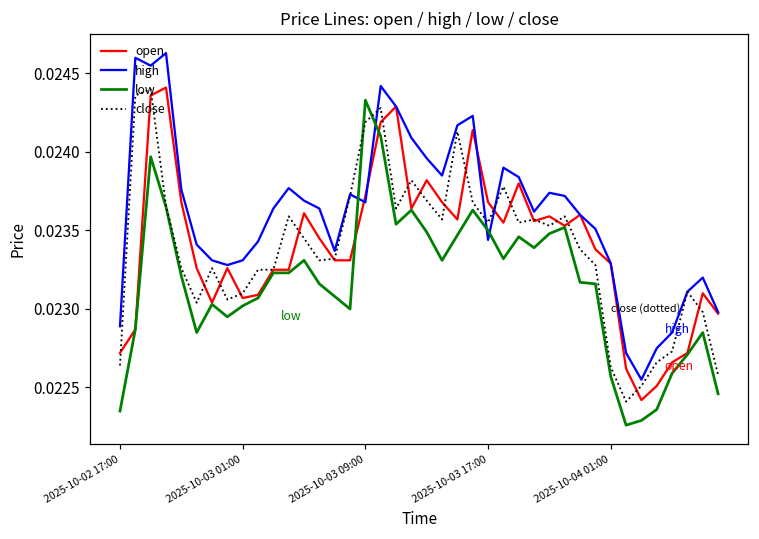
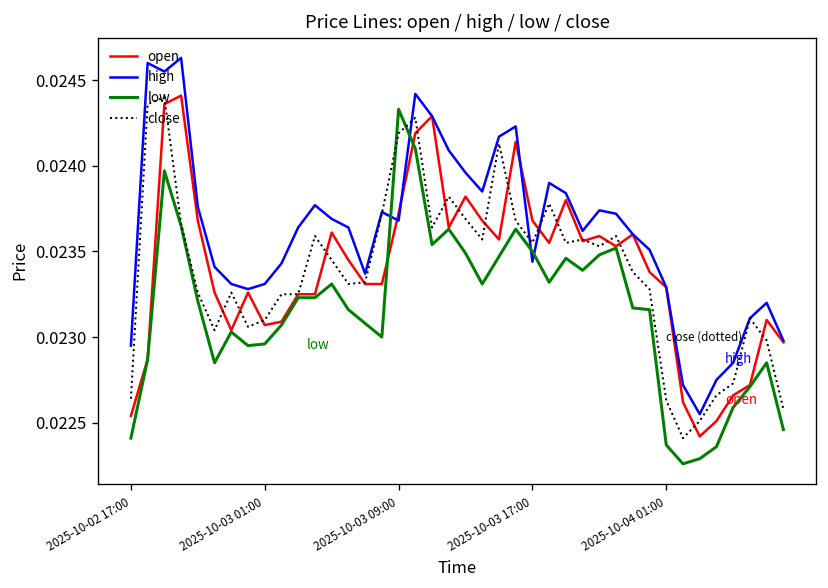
  {
    "open": {
-     "2025-10-02 17:00": 0.02272,
+     "2025-10-02 17:00": 0.02254,
      "2025-10-03 01:00": 0.02307,
      "2025-10-03 09:00": 0.02372,
      "2025-10-03 17:00": 0.02368
    },
    "high": {
-     "2025-10-02 17:00": 0.02289,
+     "2025-10-02 17:00": 0.02295,
      "2025-10-03 01:00": 0.02331,
      "2025-10-03 09:00": 0.02368,
      "2025-10-03 17:00": 0.02344
    },
    "low": {
-     "2025-10-02 17:00": 0.02235,
-     "2025-10-03 01:00": 0.02302,
+     "2025-10-02 17:00": 0.02241,
+     "2025-10-03 01:00": 0.02296,
      "2025-10-03 09:00": 0.02433,
      "2025-10-03 17:00": 0.02350,
-     "2025-10-04 01:00": 0.02257
+     "2025-10-04 01:00": 0.02237
    },
    "close": {
      "2025-10-02 17:00": 0.02264,
      "2025-10-03 01:00": 0.02310,
      "2025-10-03 09:00": 0.02419,
      "2025-10-03 17:00": 0.02355,
      "2025-10-04 01:00": 0.02263
    }
  }
